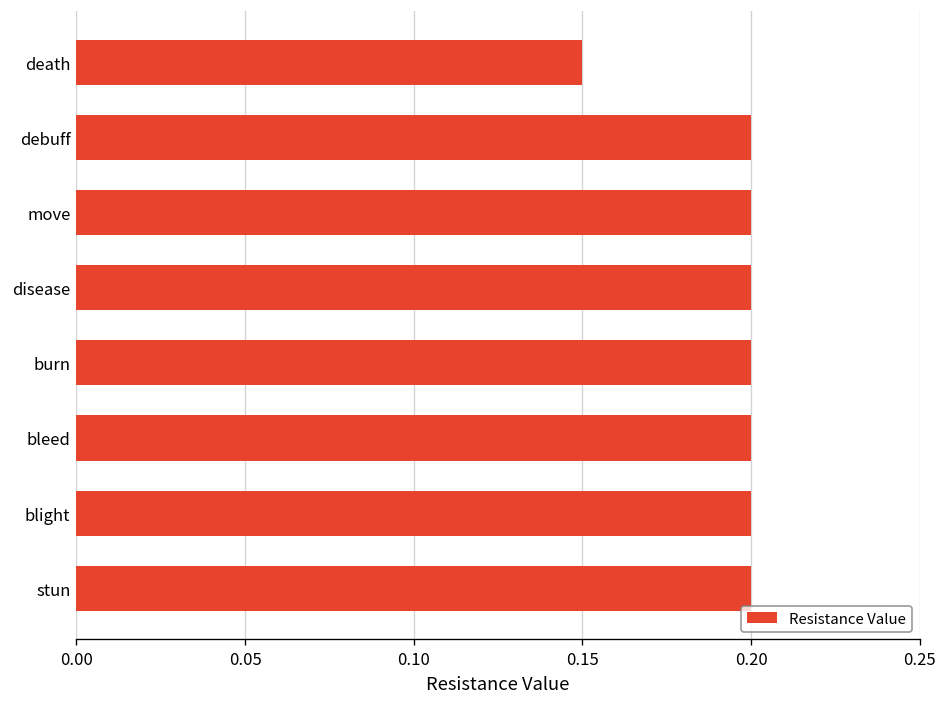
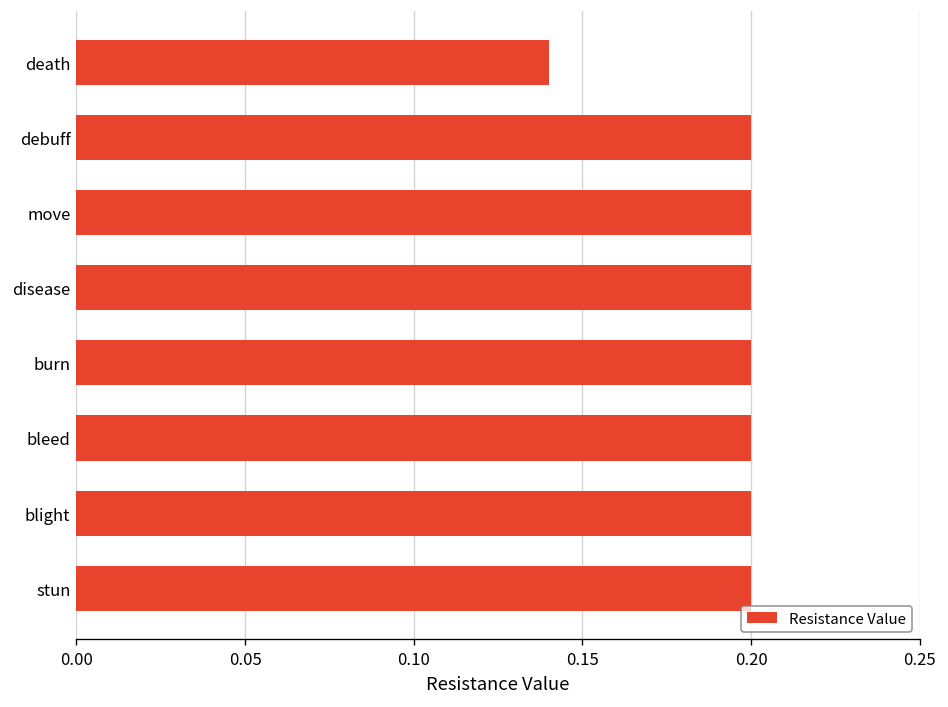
  {
-   "death": 0.15,
+   "death": 0.14,
    "debuff": 0.20,
    "move": 0.20,
    "disease": 0.20,
    "burn": 0.20,
    "bleed": 0.20,
    "blight": 0.20,
    "stun": 0.20
  }
